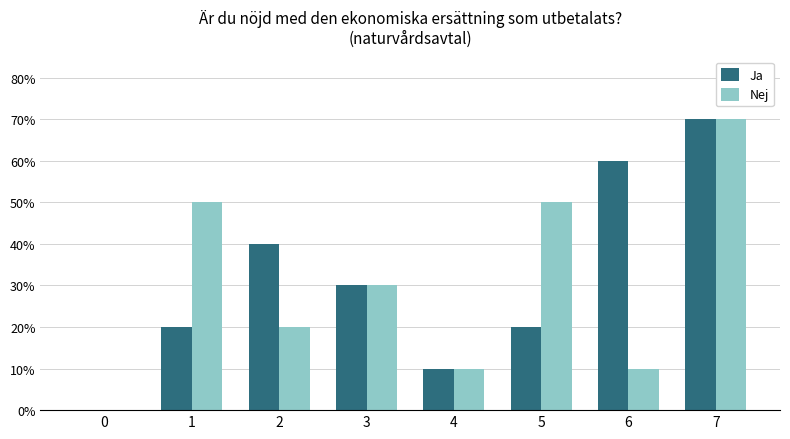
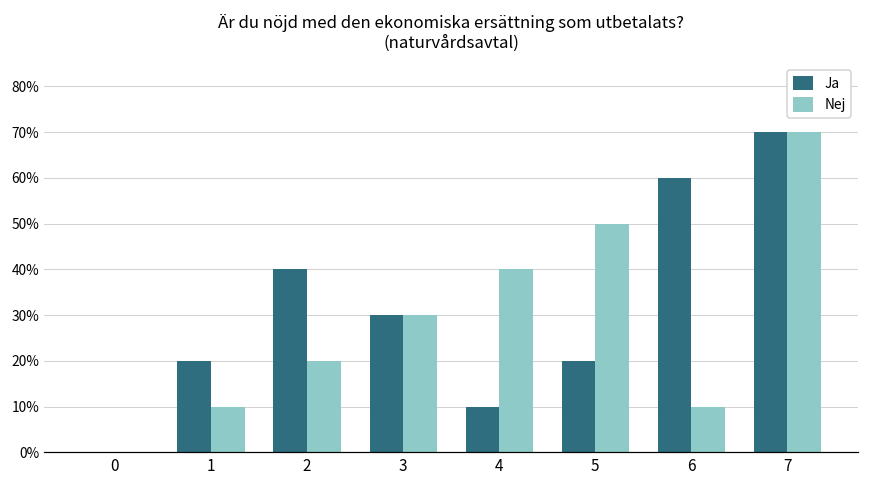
  {
    "Ja": {
      "0": "0%",
      "1": "20%",
      "2": "40%",
      "3": "30%",
      "4": "10%",
      "5": "20%",
      "6": "60%",
      "7": "70%"
    },
    "Nej": {
      "0": "0%",
-     "1": "50%",
+     "1": "10%",
      "2": "20%",
      "3": "30%",
-     "4": "10%",
+     "4": "40%",
      "5": "50%",
      "6": "10%",
      "7": "70%"
    }
  }
